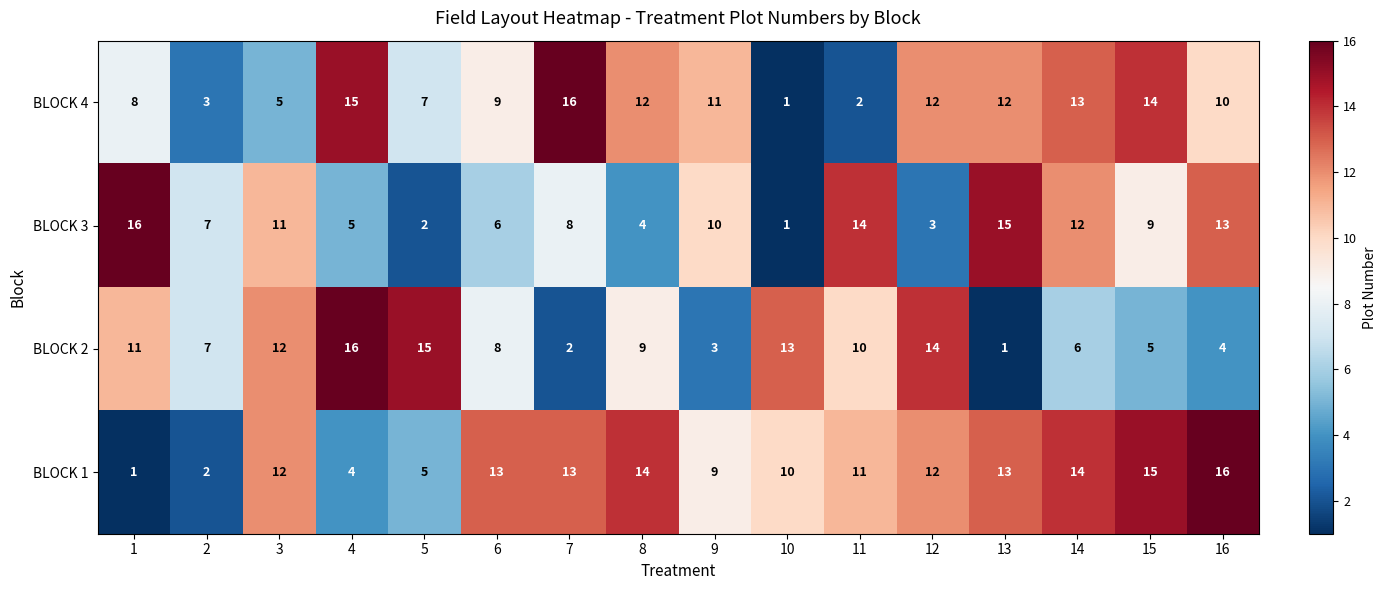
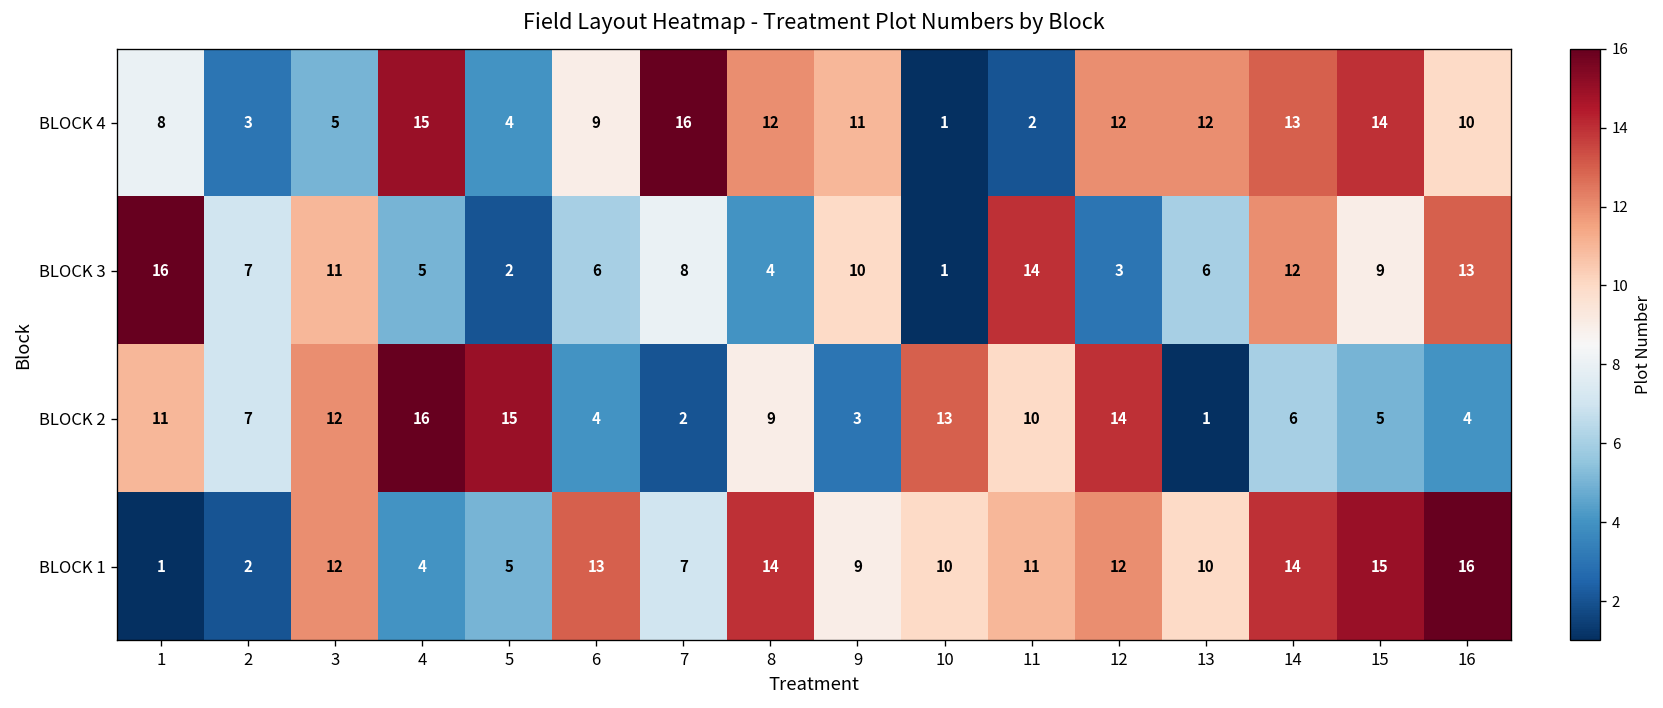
  {
    "BLOCK 4": {
      "1": 8,
      "2": 3,
      "3": 5,
      "4": 15,
-     "5": 7,
+     "5": 4,
      "6": 9,
      "7": 16,
      "8": 12,
      "9": 11,
      "10": 1,
      "11": 2,
      "12": 12,
      "13": 12,
      "14": 13,
      "15": 14,
      "16": 10
    },
    "BLOCK 3": {
      "1": 16,
      "2": 7,
      "3": 11,
      "4": 5,
      "5": 2,
      "6": 6,
      "7": 8,
      "8": 4,
      "9": 10,
      "10": 1,
      "11": 14,
      "12": 3,
-     "13": 15,
+     "13": 6,
      "14": 12,
      "15": 9,
      "16": 13
    },
    "BLOCK 2": {
      "1": 11,
      "2": 7,
      "3": 12,
      "4": 16,
      "5": 15,
-     "6": 8,
+     "6": 4,
      "7": 2,
      "8": 9,
      "9": 3,
      "10": 13,
      "11": 10,
      "12": 14,
      "13": 1,
      "14": 6,
      "15": 5,
      "16": 4
    },
    "BLOCK 1": {
      "1": 1,
      "2": 2,
      "3": 12,
      "4": 4,
      "5": 5,
      "6": 13,
-     "7": 13,
+     "7": 7,
      "8": 14,
      "9": 9,
      "10": 10,
      "11": 11,
      "12": 12,
-     "13": 13,
+     "13": 10,
      "14": 14,
      "15": 15,
      "16": 16
    }
  }
